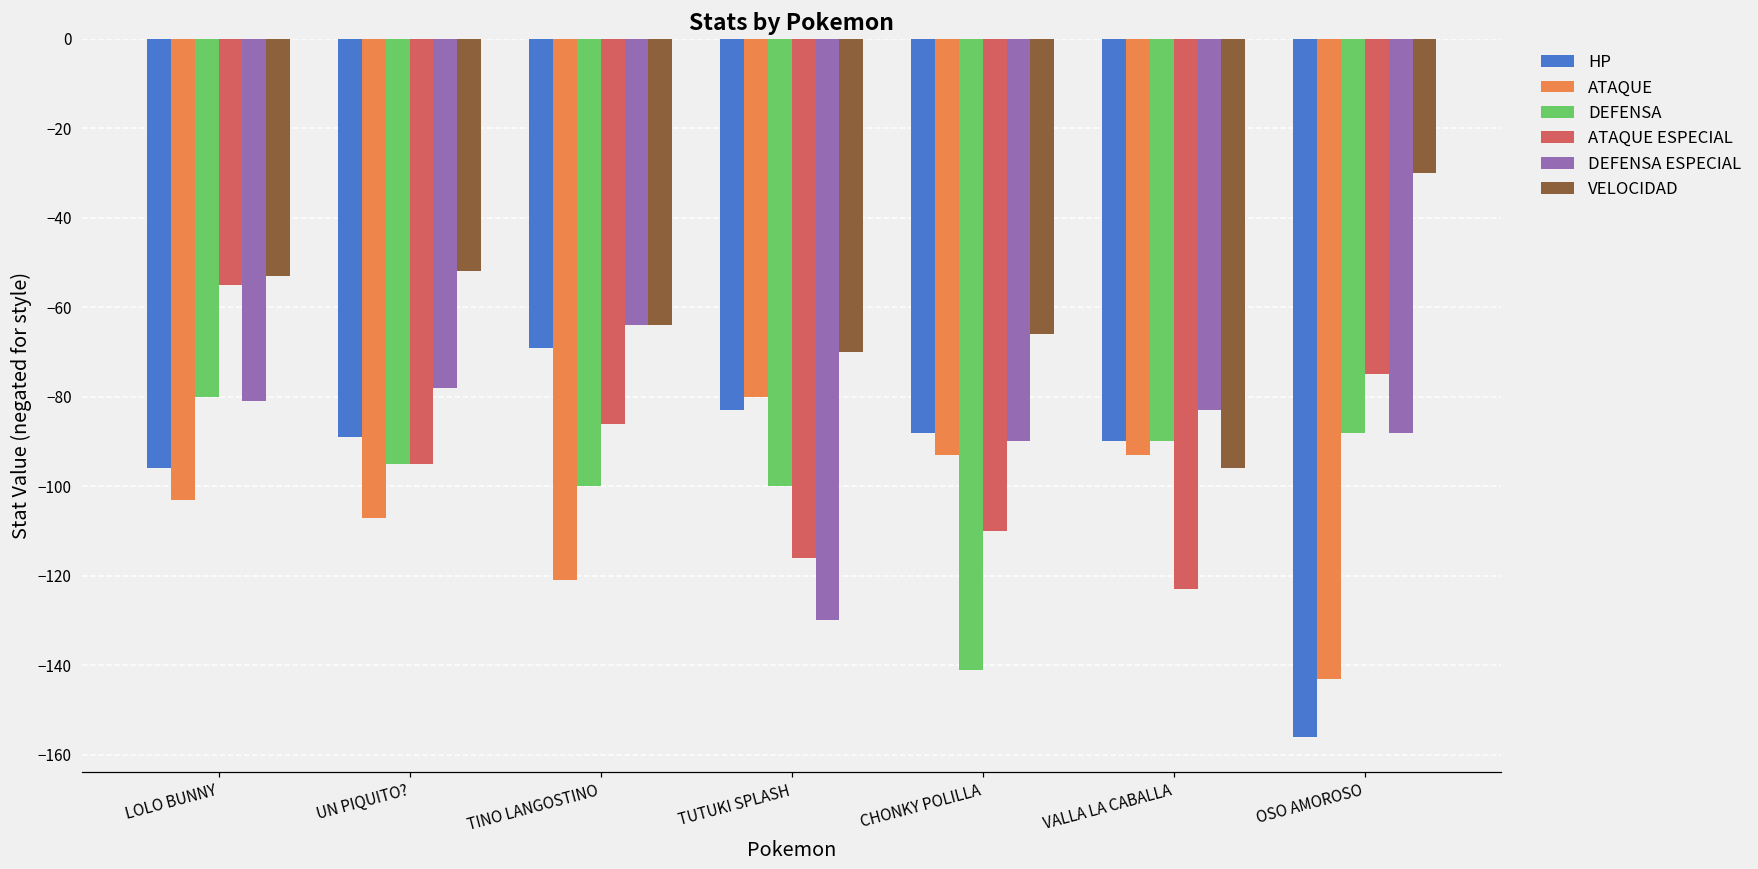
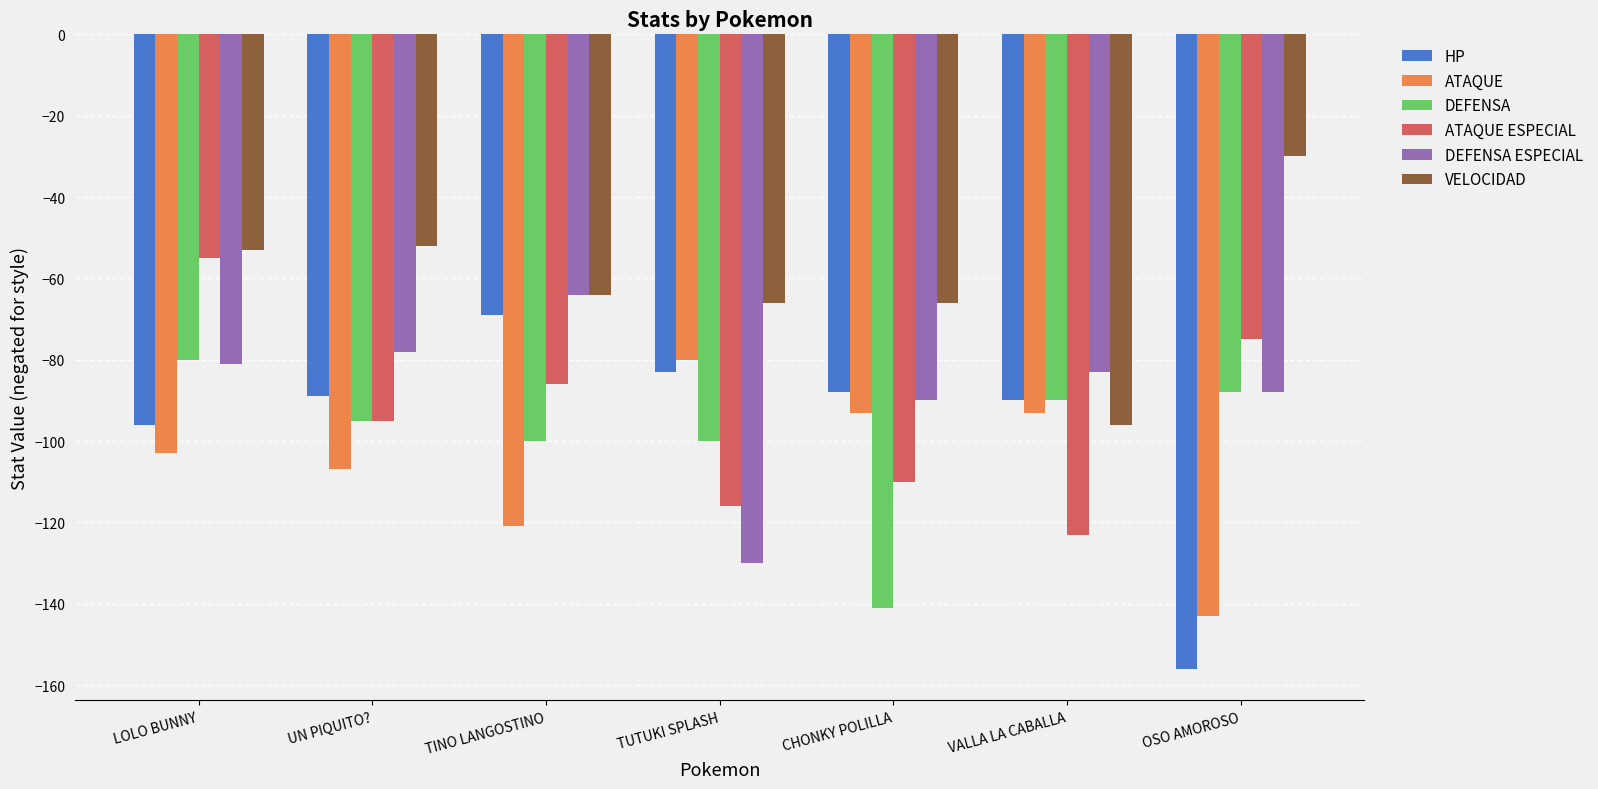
  {
    "HP": {
      "LOLO BUNNY": -96,
      "UN PIQUITO?": -89,
      "TINO LANGOSTINO": -69,
      "TUTUKI SPLASH": -83,
      "CHONKY POLILLA": -88,
      "VALLA LA CABALLA": -90,
      "OSO AMOROSO": -156
    },
    "DEFENSA": {
      "LOLO BUNNY": -80,
      "UN PIQUITO?": -95,
      "TINO LANGOSTINO": -100,
      "TUTUKI SPLASH": -100,
      "CHONKY POLILLA": -141,
      "VALLA LA CABALLA": -90,
      "OSO AMOROSO": -88
    },
    "DEFENSA ESPECIAL": {
      "LOLO BUNNY": -81,
      "UN PIQUITO?": -78,
      "TINO LANGOSTINO": -64,
      "TUTUKI SPLASH": -130,
      "CHONKY POLILLA": -90,
      "VALLA LA CABALLA": -83,
      "OSO AMOROSO": -88
    },
    "VELOCIDAD": {
      "LOLO BUNNY": -53,
      "UN PIQUITO?": -52,
      "TINO LANGOSTINO": -64,
-     "TUTUKI SPLASH": -70,
+     "TUTUKI SPLASH": -66,
      "CHONKY POLILLA": -66,
      "VALLA LA CABALLA": -96,
      "OSO AMOROSO": -30
    }
  }
